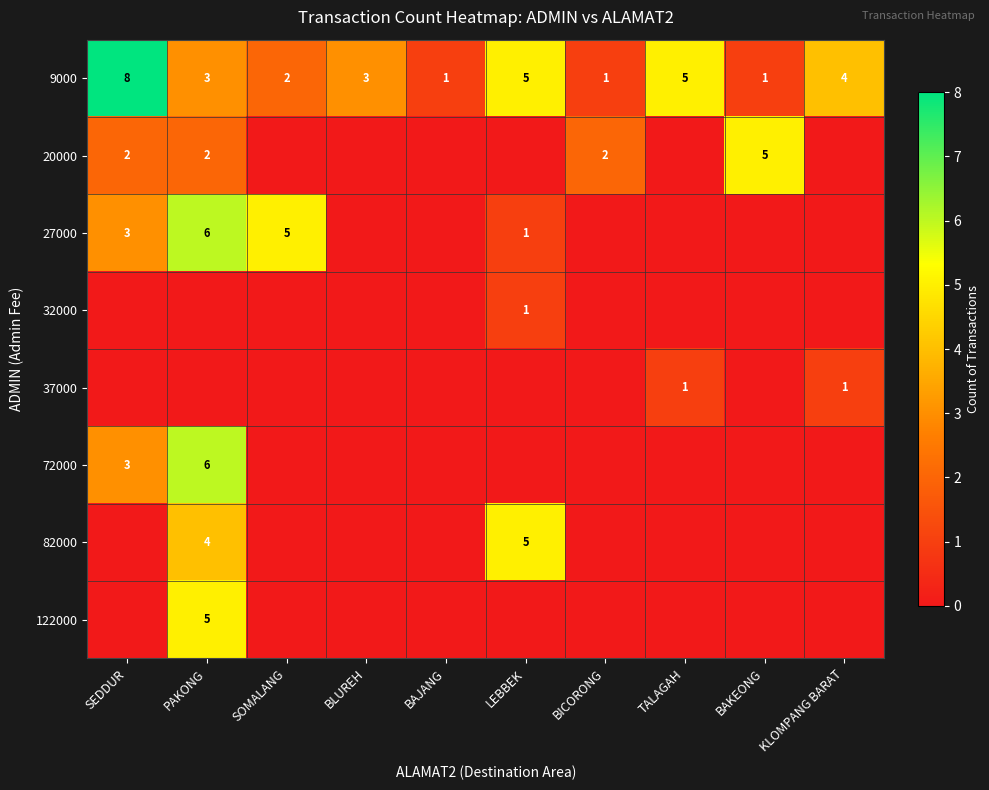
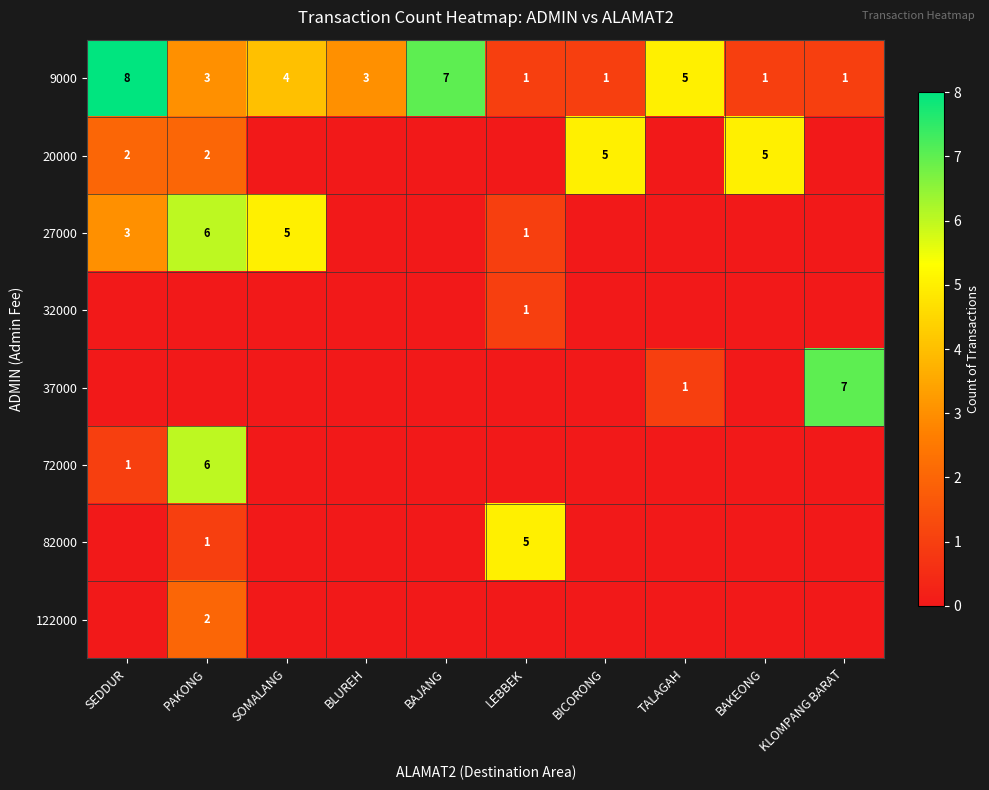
  {
    "9000": {
      "SEDDUR": 8,
      "PAKONG": 3,
-     "SOMALANG": 2,
+     "SOMALANG": 4,
      "BLUREH": 3,
-     "BAJANG": 1,
-     "LEBBEK": 5,
+     "BAJANG": 7,
+     "LEBBEK": 1,
      "BICORONG": 1,
      "TALAGAH": 5,
      "BAKEONG": 1,
-     "KLOMPANG BARAT": 4
+     "KLOMPANG BARAT": 1
    },
    "20000": {
      "SEDDUR": 2,
      "PAKONG": 2,
-     "BICORONG": 2,
+     "BICORONG": 5,
      "BAKEONG": 5
    },
    "27000": {
      "SEDDUR": 3,
      "PAKONG": 6,
      "SOMALANG": 5,
      "LEBBEK": 1
    },
    "32000": {
      "LEBBEK": 1
    },
    "37000": {
      "TALAGAH": 1,
-     "KLOMPANG BARAT": 1
+     "KLOMPANG BARAT": 7
    },
    "72000": {
-     "SEDDUR": 3,
+     "SEDDUR": 1,
      "PAKONG": 6
    },
    "82000": {
-     "PAKONG": 4,
+     "PAKONG": 1,
      "LEBBEK": 5
    },
    "122000": {
-     "PAKONG": 5
+     "PAKONG": 2
    }
  }
